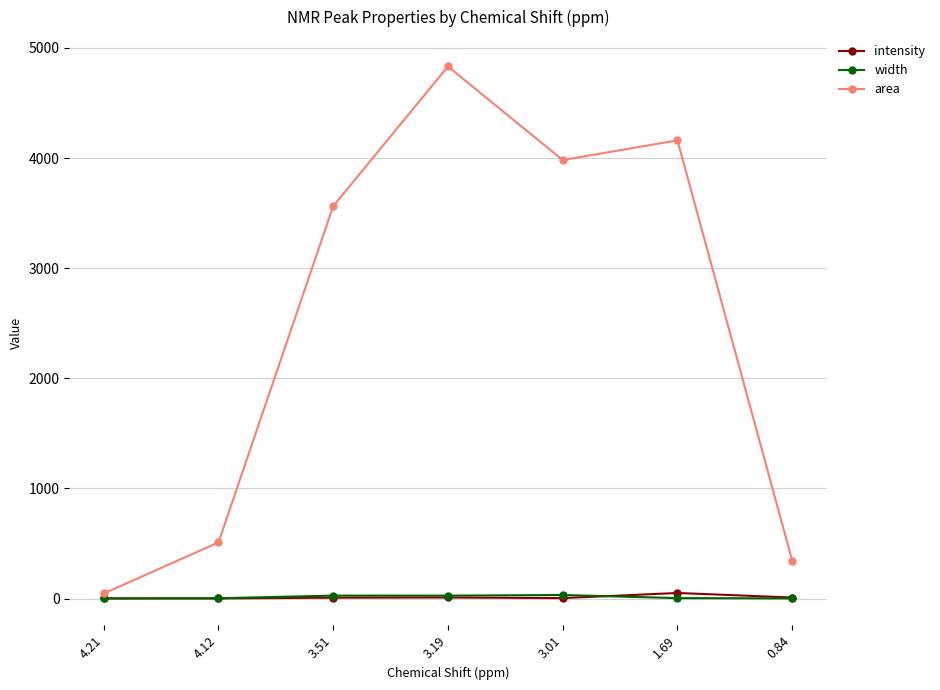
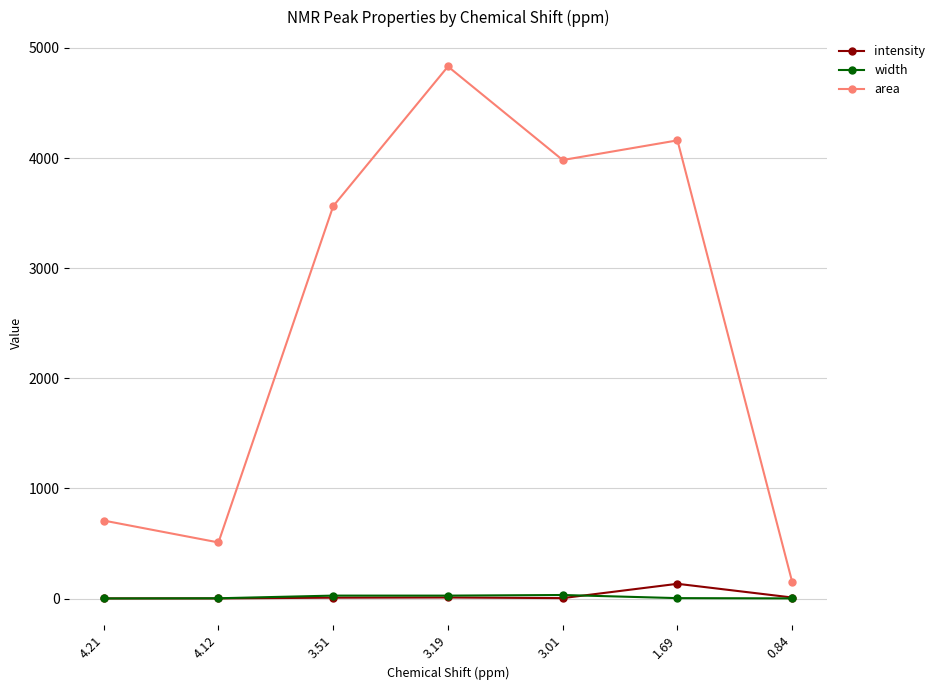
  {
    "intensity": {
      "3.01": 0,
-     "1.69": 50
+     "1.69": 130
    },
    "width": {
      "3.01": 30,
      "1.69": 0
    },
    "area": {
-     "4.21": 50,
+     "4.21": 710,
      "4.12": 510,
      "3.51": 3560,
      "3.19": 4830,
      "3.01": 3980,
      "1.69": 4160,
-     "0.84": 340
+     "0.84": 150
    }
  }
